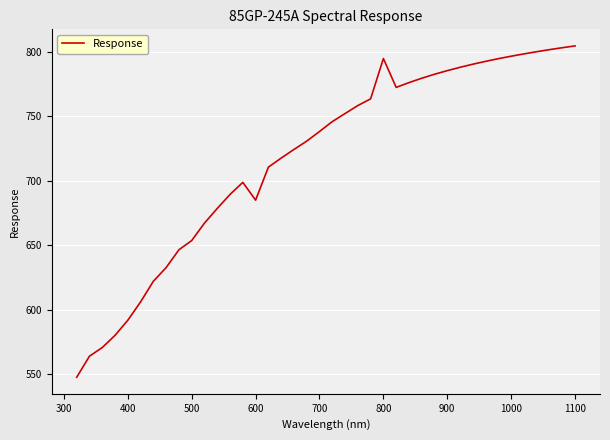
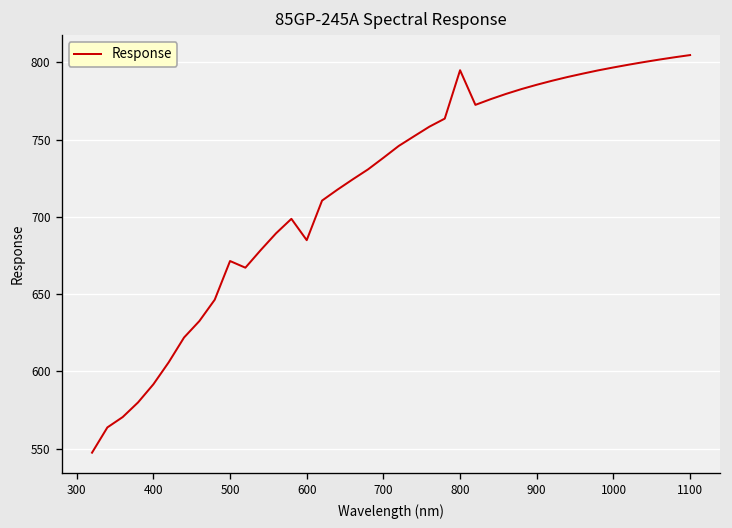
  {
    "400": 592,
-   "500": 654,
+   "500": 671,
    "600": 685,
    "700": 738,
    "800": 795,
    "900": 785,
    "1000": 797,
    "1100": 805
  }
